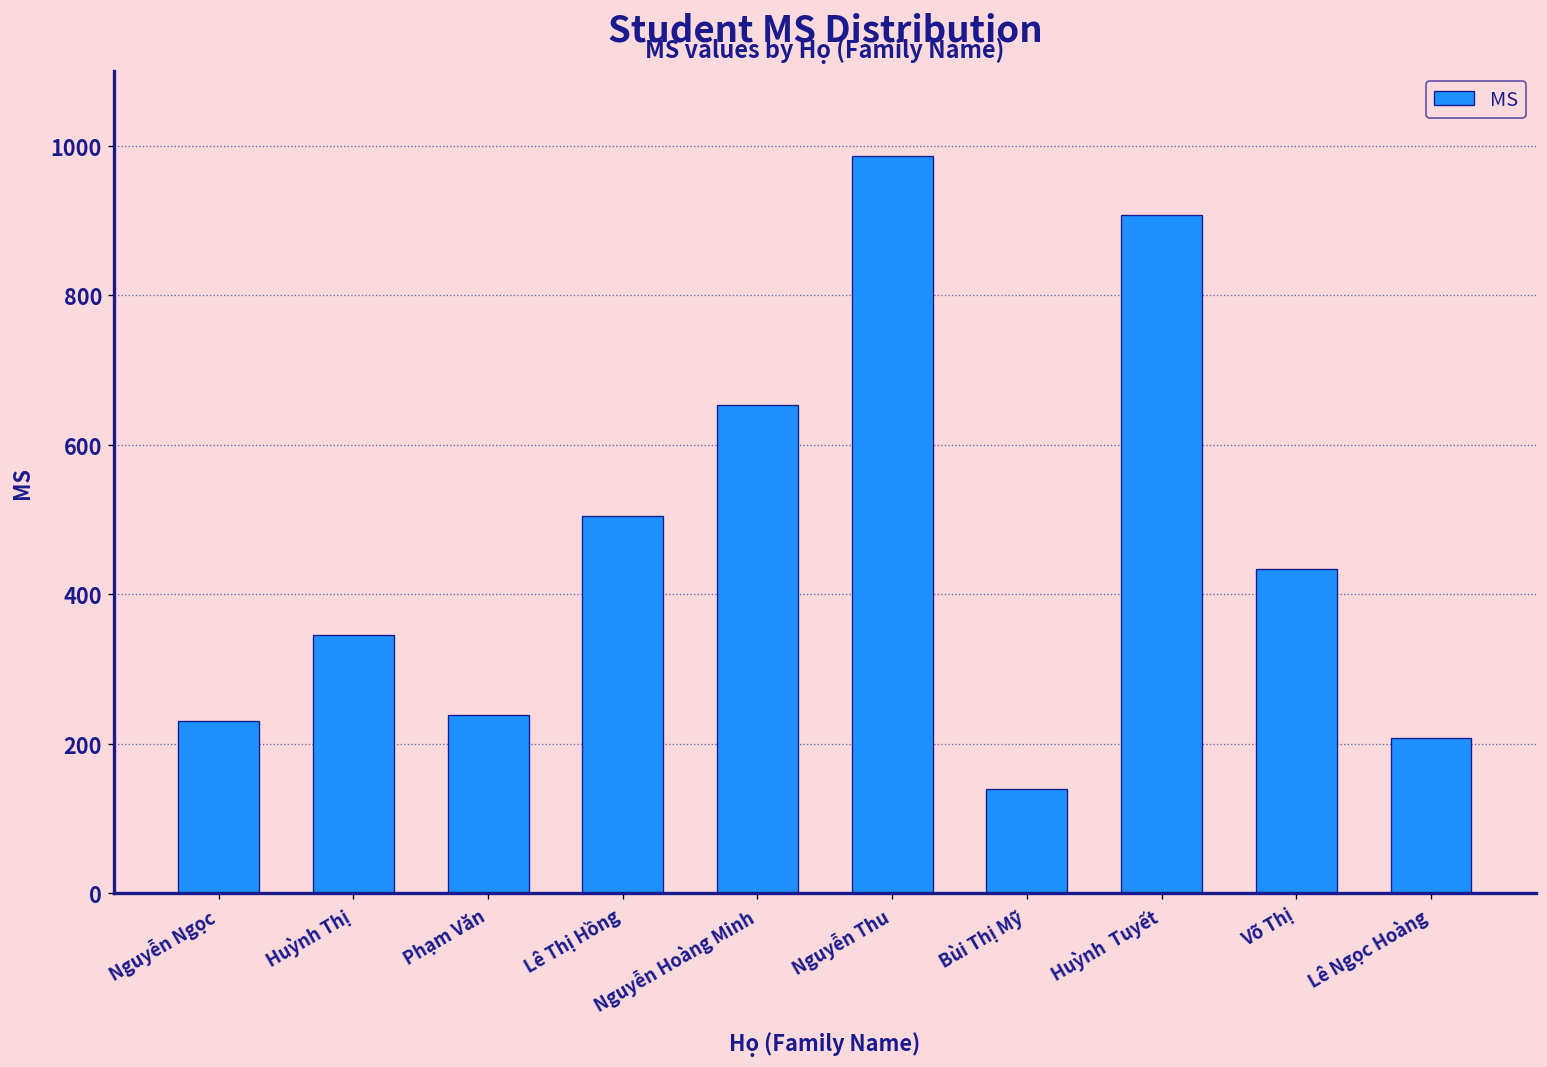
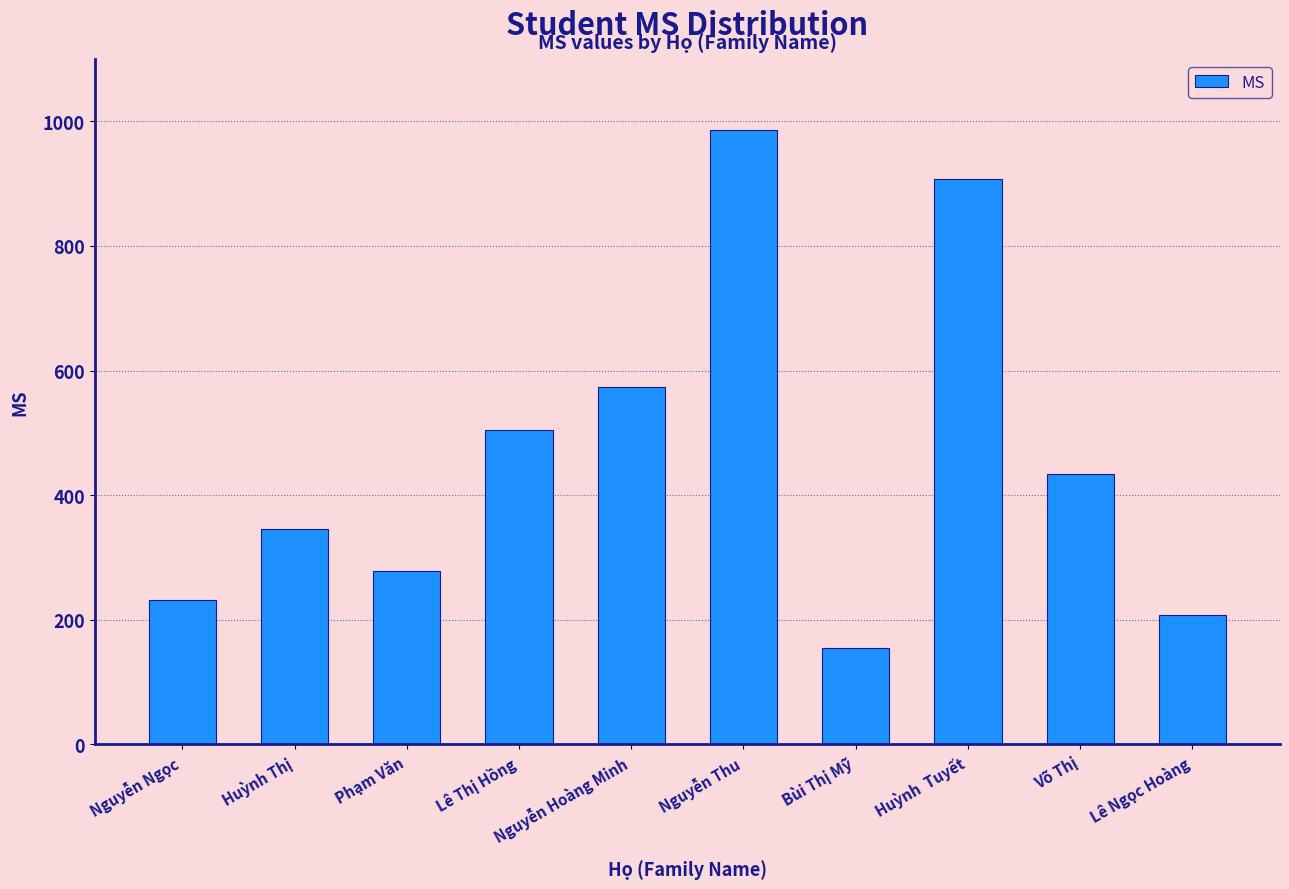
  {
    "Nguyễn Ngọc": 230,
    "Huỳnh Thị": 350,
-   "Phạm Văn": 240,
+   "Phạm Văn": 280,
    "Lê Thị Hồng": 510,
-   "Nguyễn Hoàng Minh": 650,
+   "Nguyễn Hoàng Minh": 570,
    "Nguyễn Thu": 990,
-   "Bùi Thị Mỹ": 140,
+   "Bùi Thị Mỹ": 150,
    "Huỳnh Tuyết": 910,
    "Võ Thị": 430,
    "Lê Ngọc Hoàng": 210
  }
